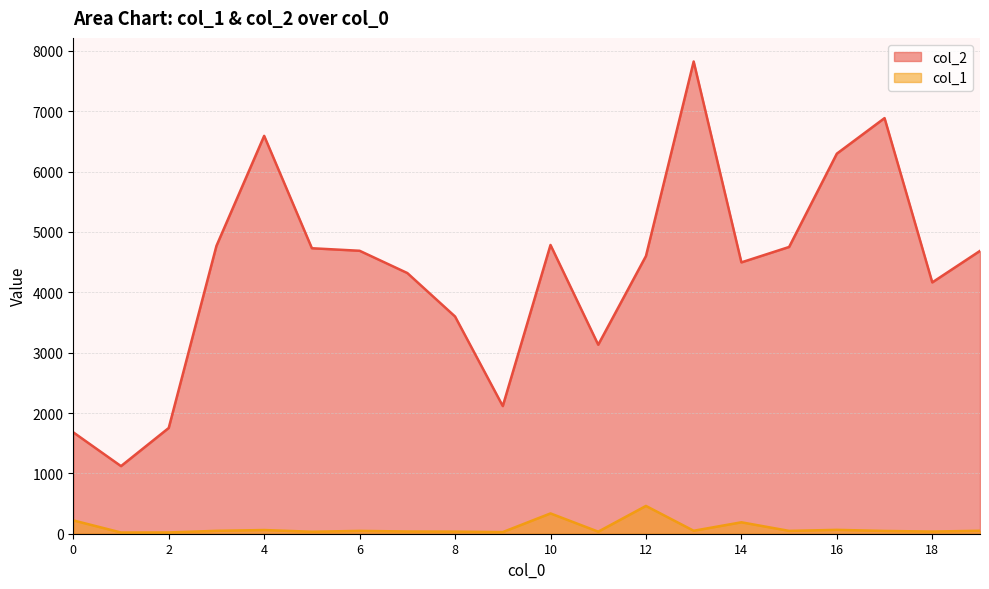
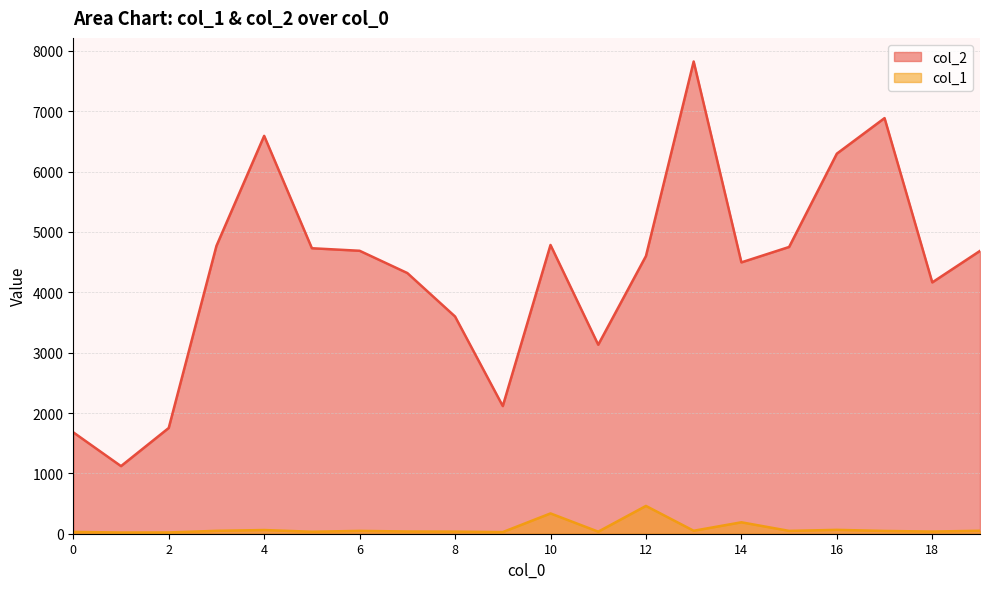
  {
    "col_2": {
      "0": 1700,
      "2": 1800,
      "4": 6600,
      "6": 4700,
      "8": 3600,
      "10": 4800,
      "12": 4600,
      "14": 4500,
      "16": 6300,
      "18": 4200
    },
    "col_1": {
-     "0": 200,
+     "0": 0,
      "2": 0,
      "4": 100,
      "6": 0,
      "8": 0,
      "10": 300,
      "12": 500,
      "14": 200,
      "16": 100,
      "18": 0
    }
  }
